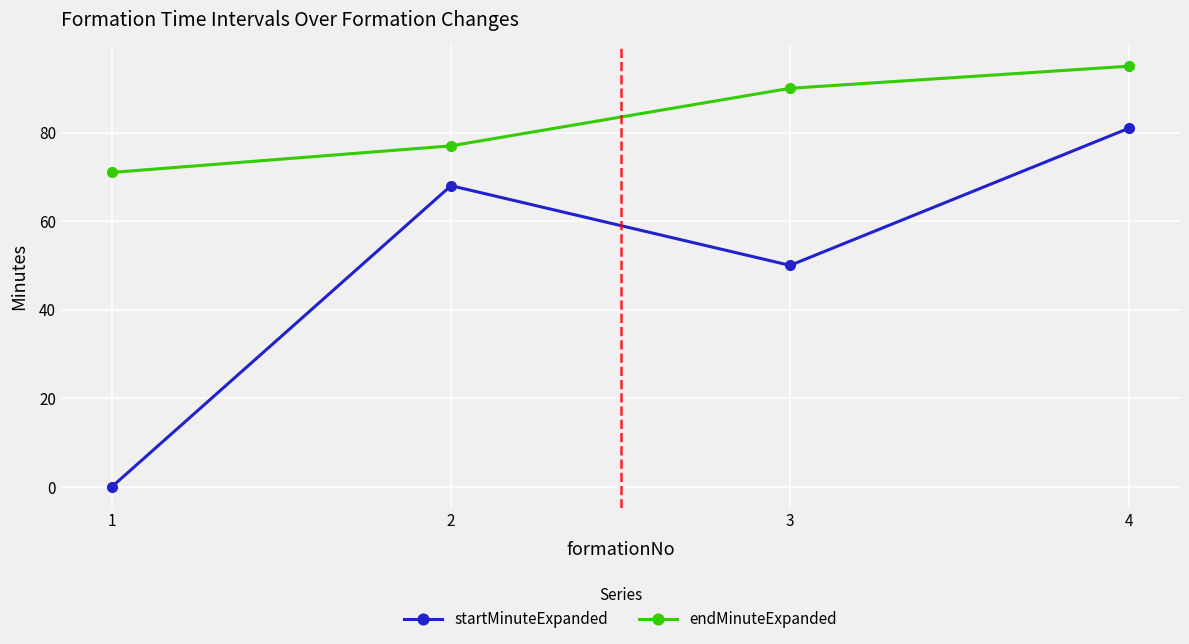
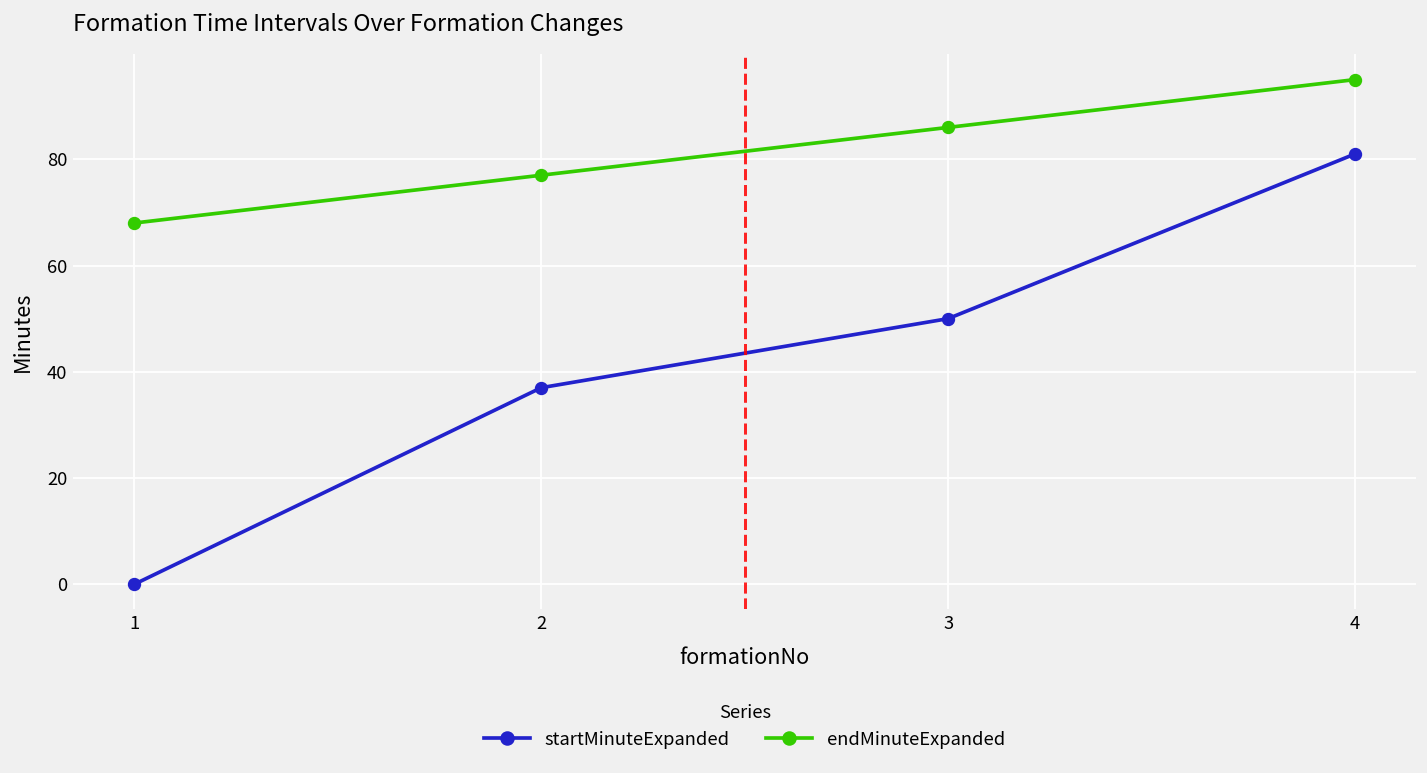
  {
    "startMinuteExpanded": {
      "1": 0,
-     "2": 68,
+     "2": 37,
      "3": 50,
      "4": 81
    },
    "endMinuteExpanded": {
-     "1": 71,
+     "1": 68,
      "2": 77,
-     "3": 90,
+     "3": 86,
      "4": 95
    }
  }
